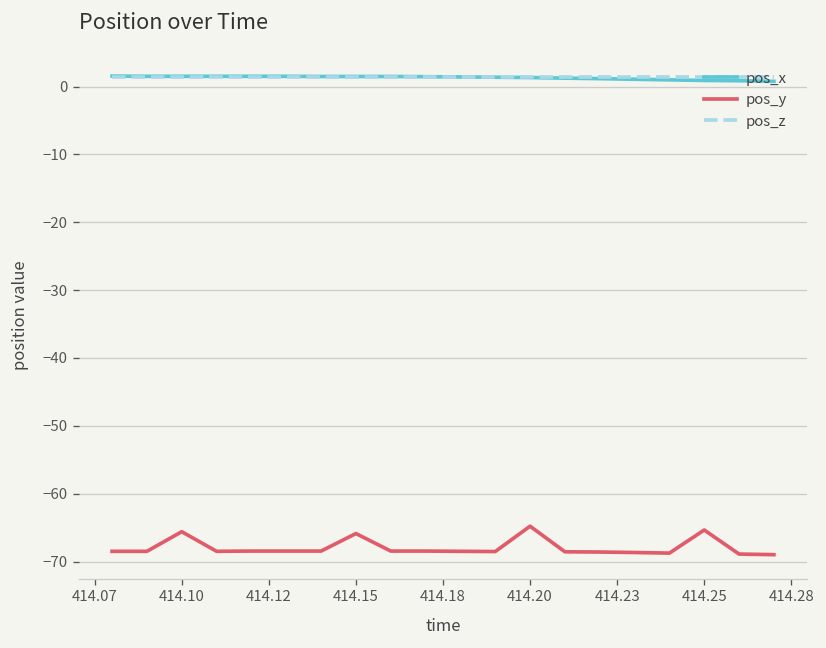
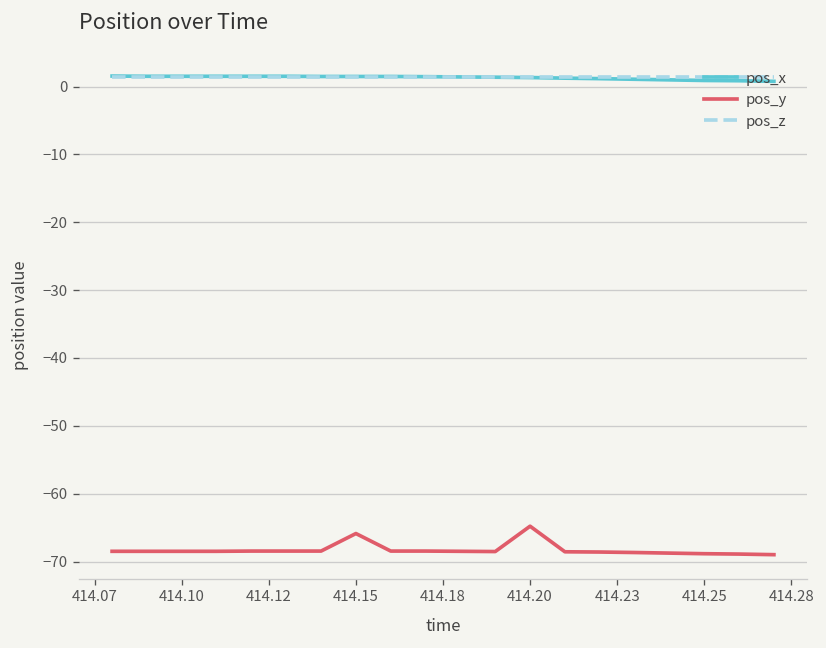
  {
    "pos_x": {
      "414.25": 1
    },
    "pos_y": {
-     "414.10": -66,
+     "414.10": -68,
      "414.15": -66,
      "414.20": -65,
-     "414.25": -65
+     "414.25": -69
    },
    "pos_z": {
      "414.25": 1
    }
  }
